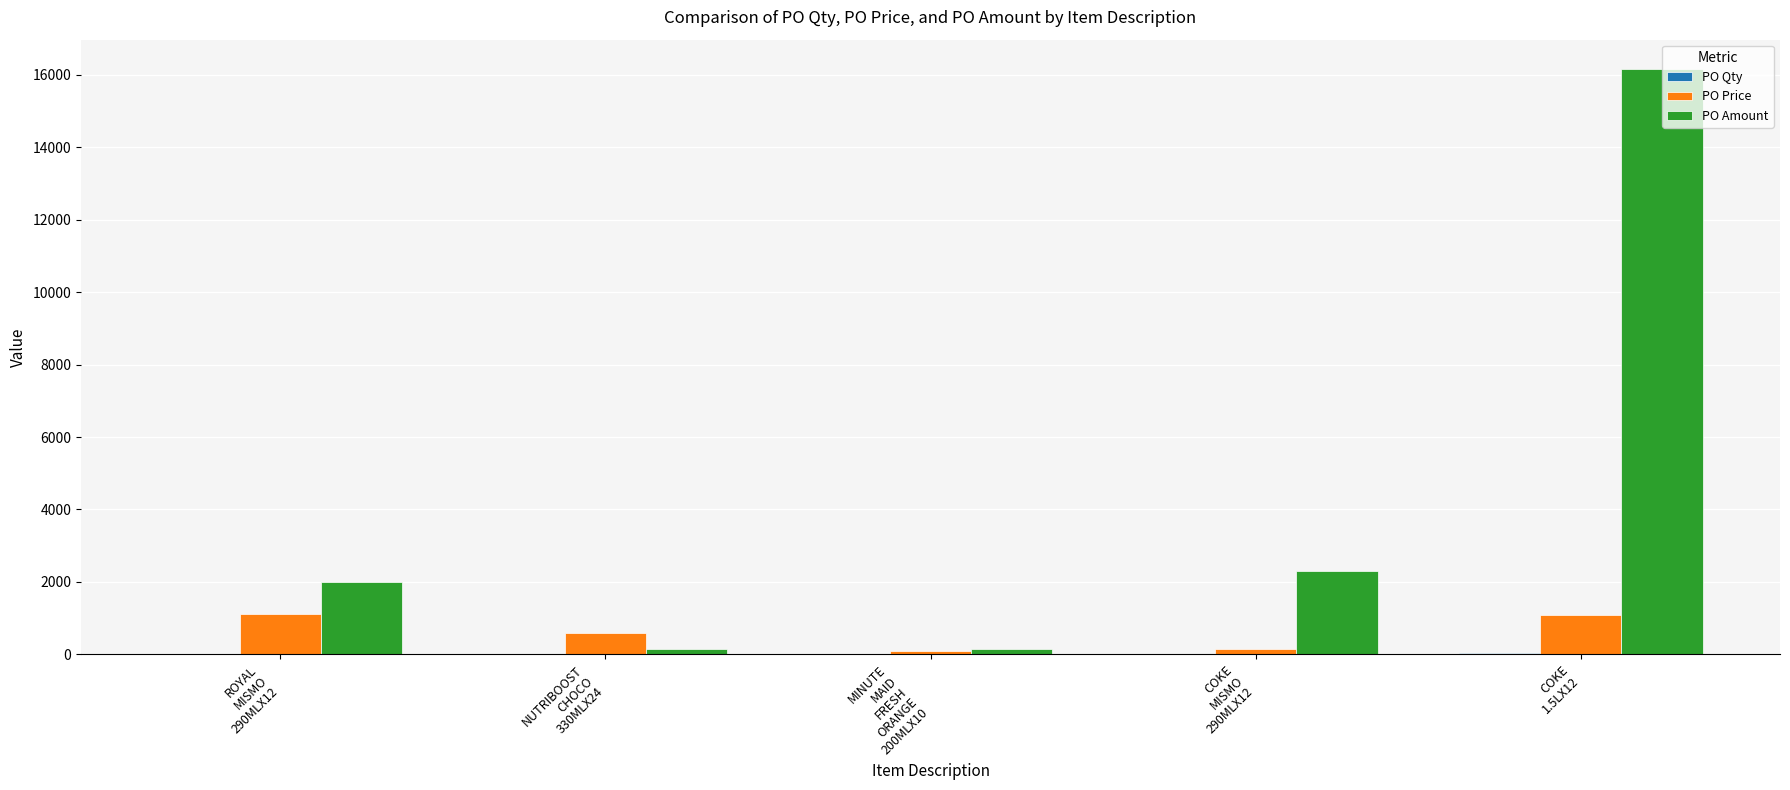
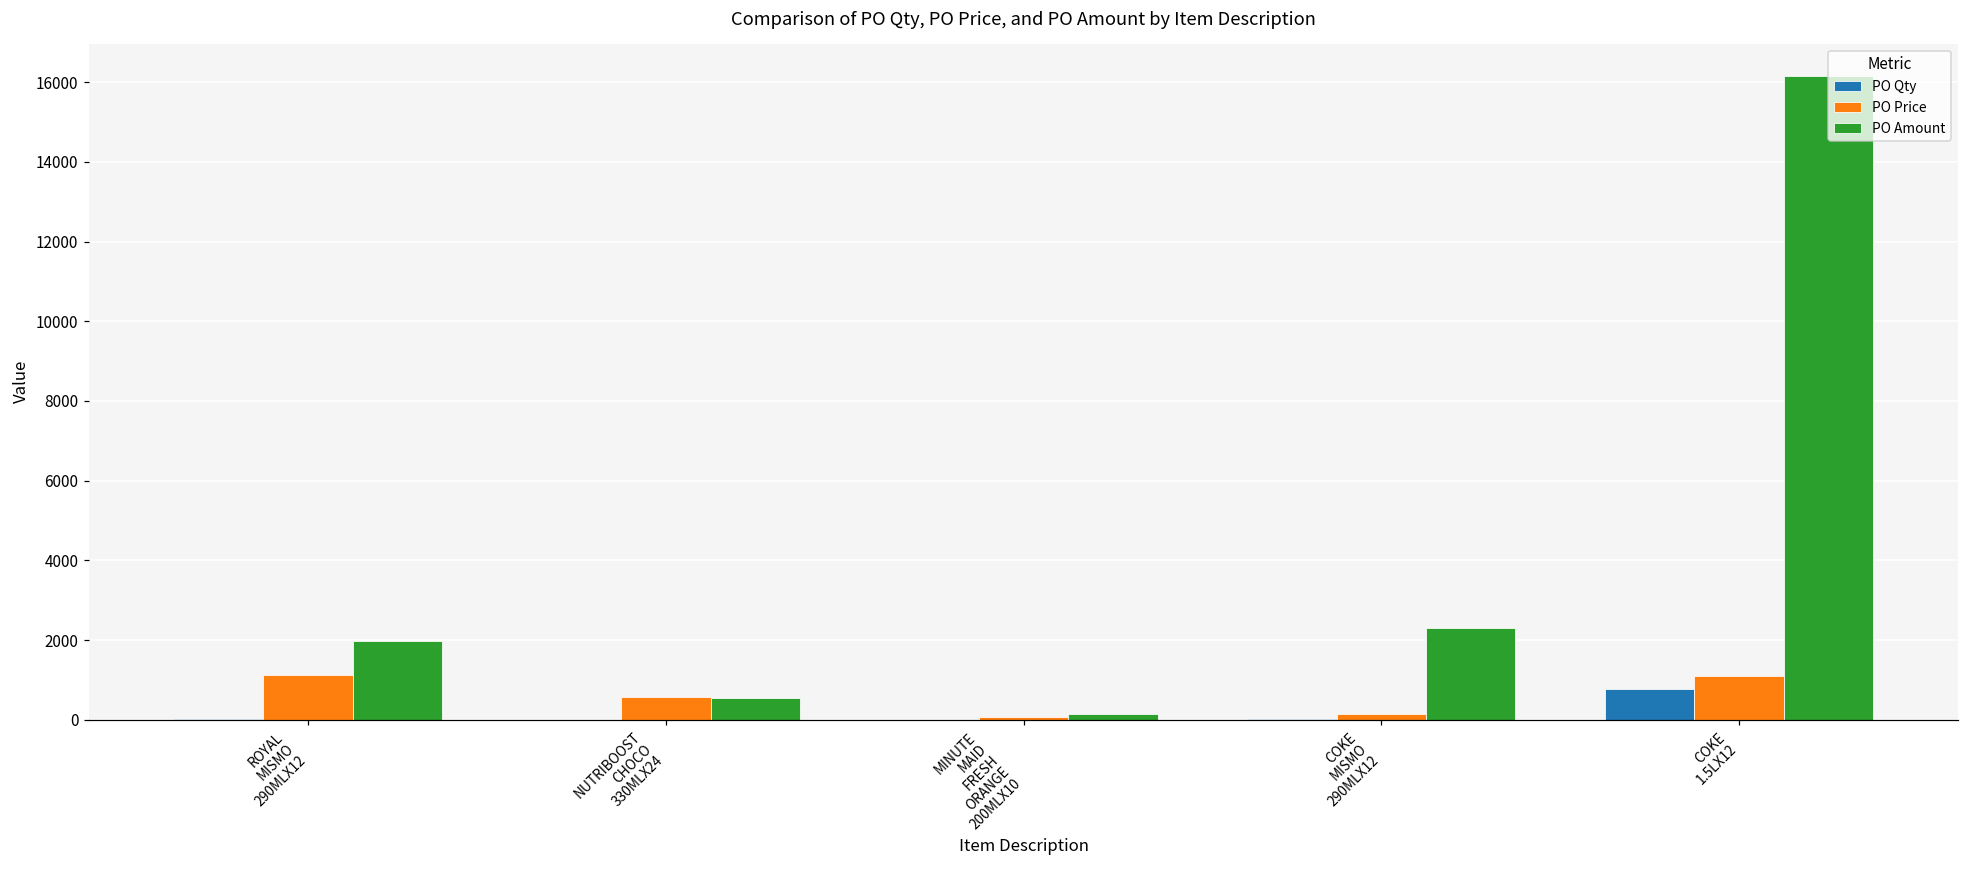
  {
    "PO Qty": {
-     "COKE 1.5LX12": 0
+     "COKE 1.5LX12": 800
    },
    "PO Price": {
      "ROYAL MISMO 290MLX12": 1100,
      "NUTRIBOOST CHOCO 330MLX24": 600,
      "MINUTE MAID FRESH ORANGE 200MLX10": 100,
      "COKE MISMO 290MLX12": 200,
      "COKE 1.5LX12": 1100
    },
    "PO Amount": {
      "ROYAL MISMO 290MLX12": 2000,
-     "NUTRIBOOST CHOCO 330MLX24": 100,
+     "NUTRIBOOST CHOCO 330MLX24": 500,
      "MINUTE MAID FRESH ORANGE 200MLX10": 200,
      "COKE MISMO 290MLX12": 2300,
      "COKE 1.5LX12": 16200
    }
  }
